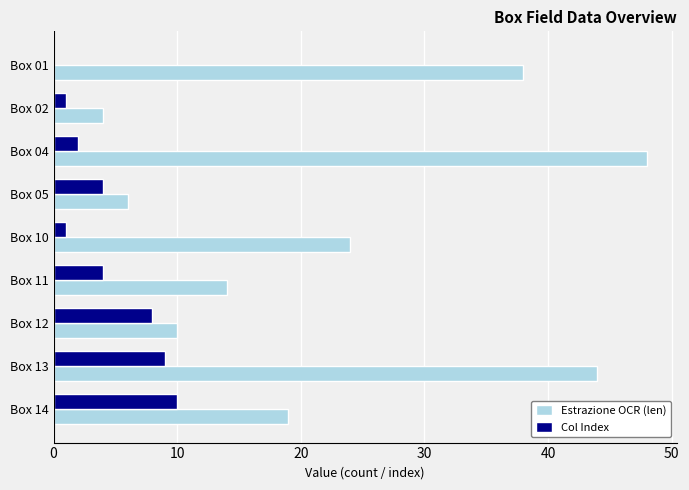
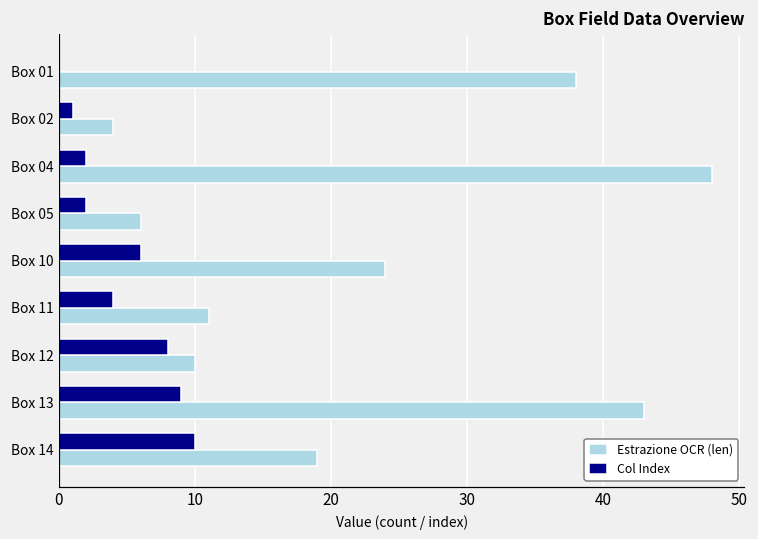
  {
    "Estrazione OCR (len)": {
      "Box 01": 38,
      "Box 02": 4,
      "Box 04": 48,
      "Box 05": 6,
      "Box 10": 24,
-     "Box 11": 14,
+     "Box 11": 11,
      "Box 12": 10,
-     "Box 13": 44,
+     "Box 13": 43,
      "Box 14": 19
    },
    "Col Index": {
      "Box 01": 0,
      "Box 02": 1,
      "Box 04": 2,
-     "Box 05": 4,
-     "Box 10": 1,
+     "Box 05": 2,
+     "Box 10": 6,
      "Box 11": 4,
      "Box 12": 8,
      "Box 13": 9,
      "Box 14": 10
    }
  }
